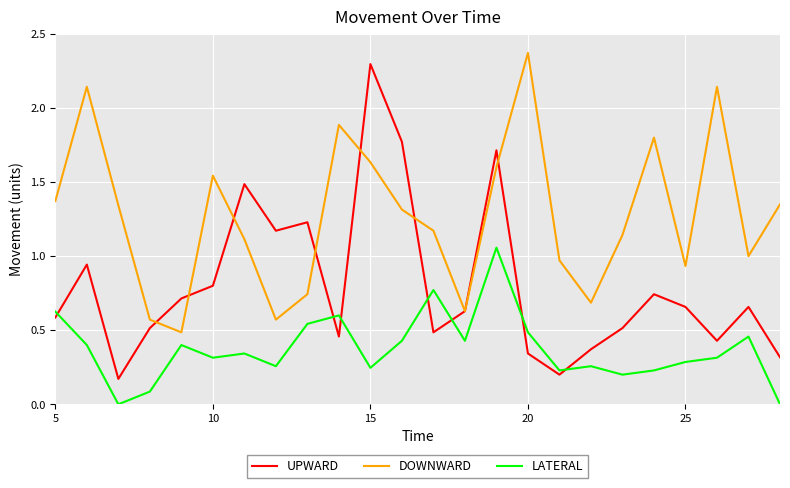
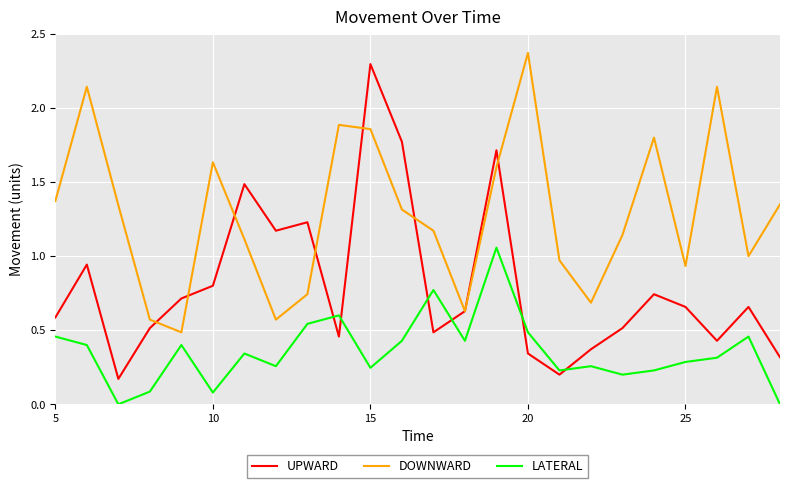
  {
    "UPWARD": {
      "5": 0.59,
      "10": 0.80,
      "15": 2.30,
      "20": 0.34,
      "25": 0.66
    },
    "DOWNWARD": {
      "5": 1.37,
-     "10": 1.54,
-     "15": 1.63,
+     "10": 1.63,
+     "15": 1.86,
      "20": 2.37,
      "25": 0.93
    },
    "LATERAL": {
-     "5": 0.63,
-     "10": 0.31,
+     "5": 0.46,
+     "10": 0.08,
      "15": 0.25,
      "20": 0.49,
      "25": 0.29
    }
  }
